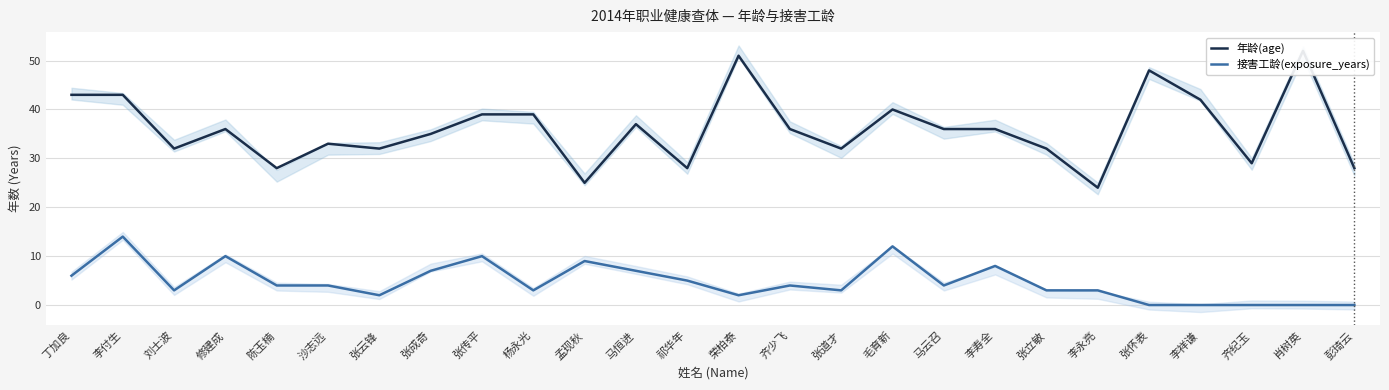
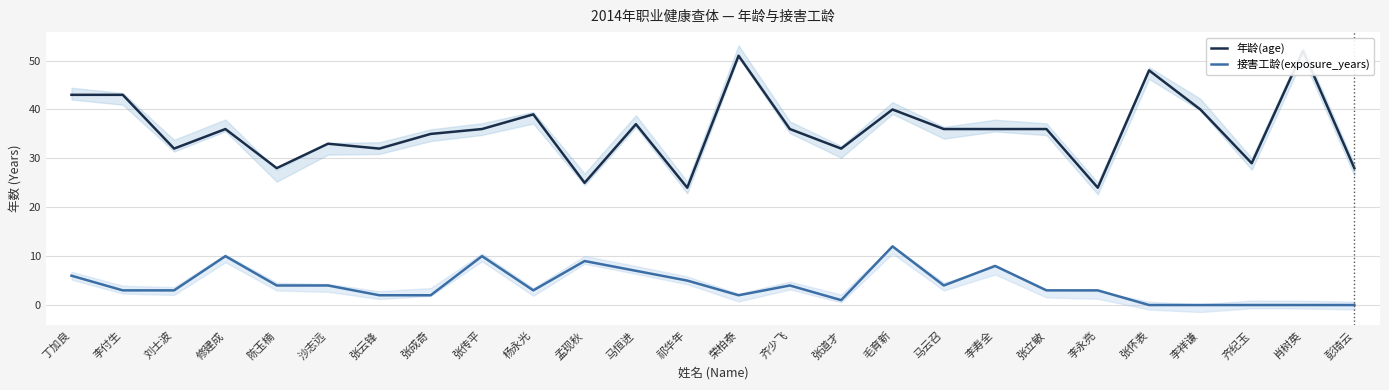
  {
    "年龄(age)": {
      "丁加良": 43,
      "刘士波": 32,
      "修建成": 36,
      "张云锋": 32,
      "张成奇": 35,
-     "张传平": 39,
+     "张传平": 36,
      "杨永光": 39,
      "孟现秋": 25,
      "马恒进": 37,
-     "祁华年": 28,
+     "祁华年": 24,
      "荣柏泰": 51,
      "齐少飞": 36,
      "毛育新": 40,
      "李寿全": 36,
-     "张立敏": 32,
+     "张立敏": 36,
      "李永亮": 24,
      "张怀表": 48,
-     "李祥谦": 42,
+     "李祥谦": 40,
      "齐纪玉": 29,
      "彭琦云": 28
    },
    "接害工龄(exposure_years)": {
      "丁加良": 6,
-     "李付生": 14,
+     "李付生": 3,
      "刘士波": 3,
      "陈玉楠": 4,
      "张云锋": 2,
-     "张成奇": 7,
+     "张成奇": 2,
      "张传平": 10,
      "孟现秋": 9,
      "马恒进": 7,
      "祁华年": 5,
      "齐少飞": 4,
-     "张道才": 3,
+     "张道才": 1,
      "马云召": 4,
      "张怀表": 0,
      "齐纪玉": 0,
      "肖树英": 0,
      "彭琦云": 0
    }
  }
